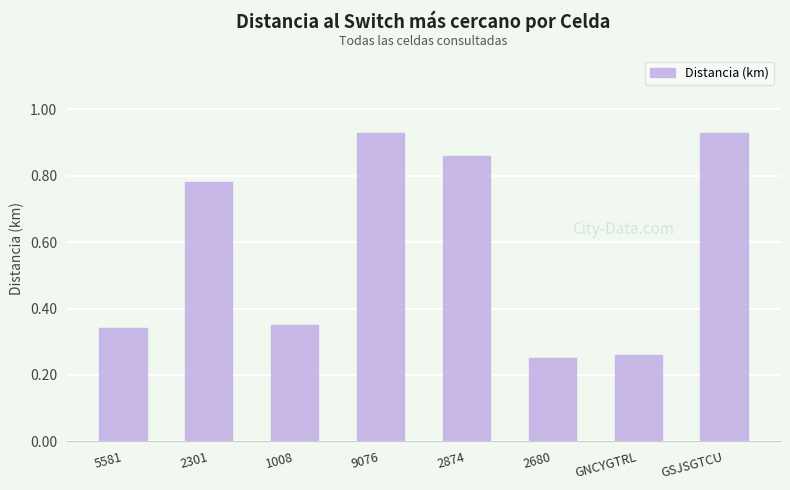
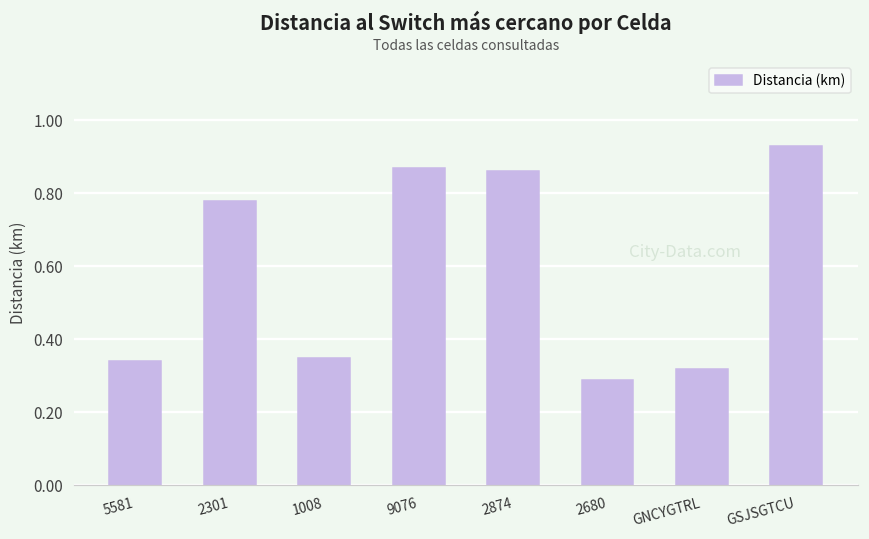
  {
    "5581": 0.34,
    "2301": 0.78,
    "1008": 0.35,
-   "9076": 0.93,
+   "9076": 0.87,
    "2874": 0.86,
-   "2680": 0.25,
-   "GNCYGTRL": 0.26,
+   "2680": 0.29,
+   "GNCYGTRL": 0.32,
    "GSJSGTCU": 0.93
  }
